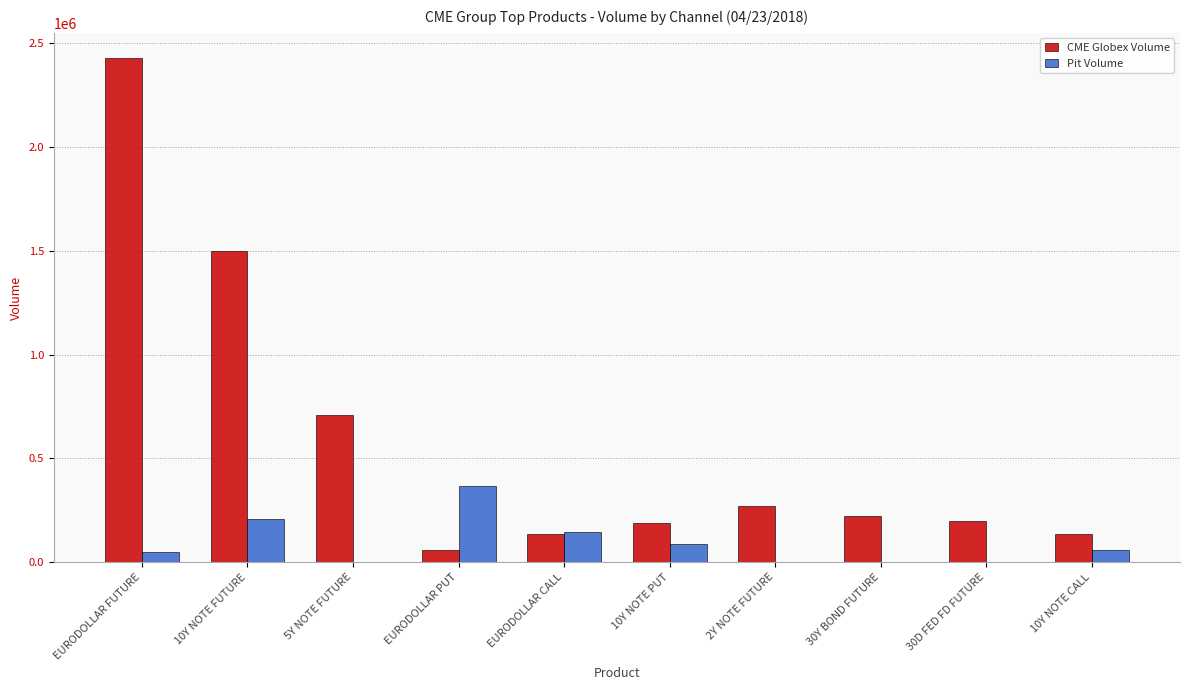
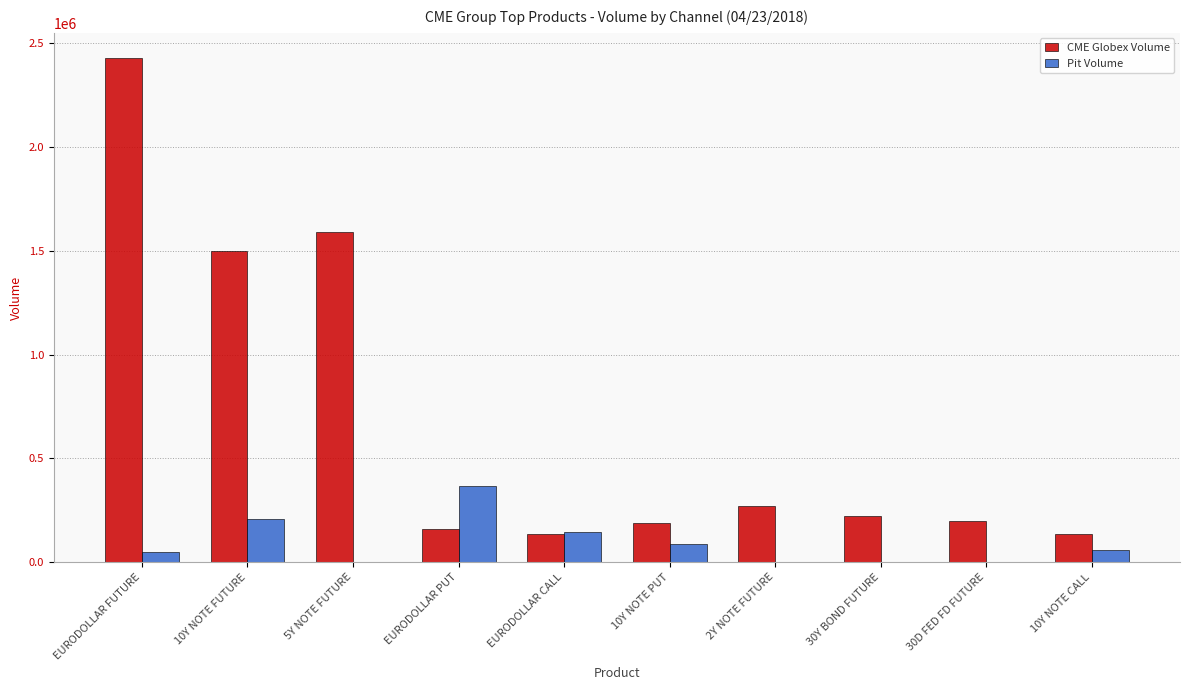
  {
    "CME Globex Volume": {
      "EURODOLLAR FUTURE": 2430000,
      "10Y NOTE FUTURE": 1500000,
-     "5Y NOTE FUTURE": 710000,
-     "EURODOLLAR PUT": 60000,
+     "5Y NOTE FUTURE": 1590000,
+     "EURODOLLAR PUT": 160000,
      "EURODOLLAR CALL": 130000,
      "10Y NOTE PUT": 190000,
      "2Y NOTE FUTURE": 270000,
      "30Y BOND FUTURE": 220000,
      "30D FED FD FUTURE": 200000,
      "10Y NOTE CALL": 140000
    },
    "Pit Volume": {
      "EURODOLLAR FUTURE": 50000,
      "10Y NOTE FUTURE": 210000,
      "EURODOLLAR PUT": 370000,
      "EURODOLLAR CALL": 150000,
      "10Y NOTE PUT": 90000,
      "2Y NOTE FUTURE": 0,
      "30D FED FD FUTURE": 0,
      "10Y NOTE CALL": 60000
    }
  }
